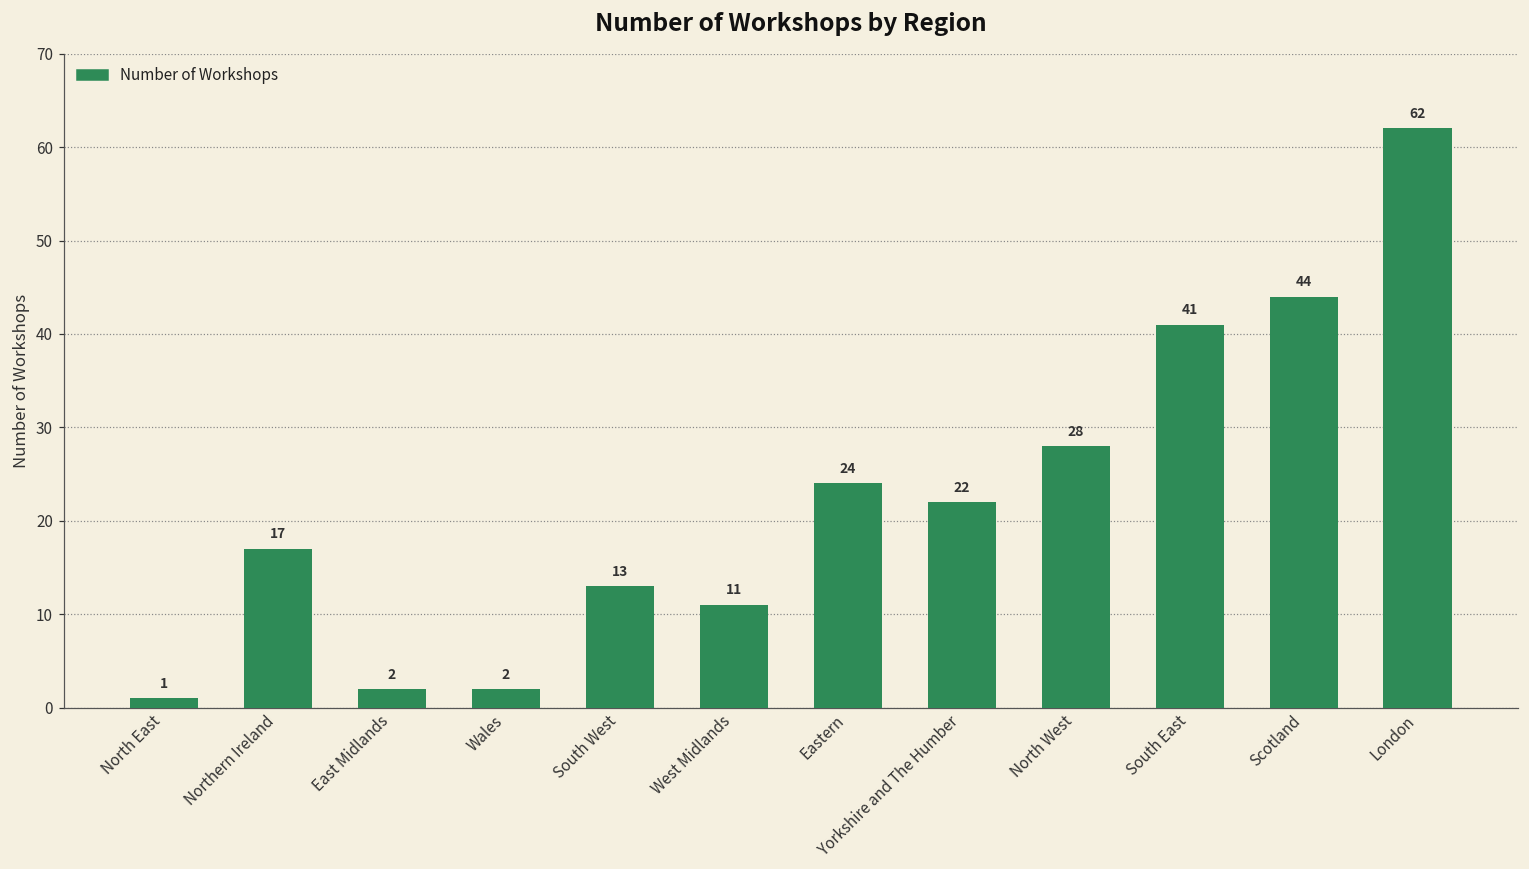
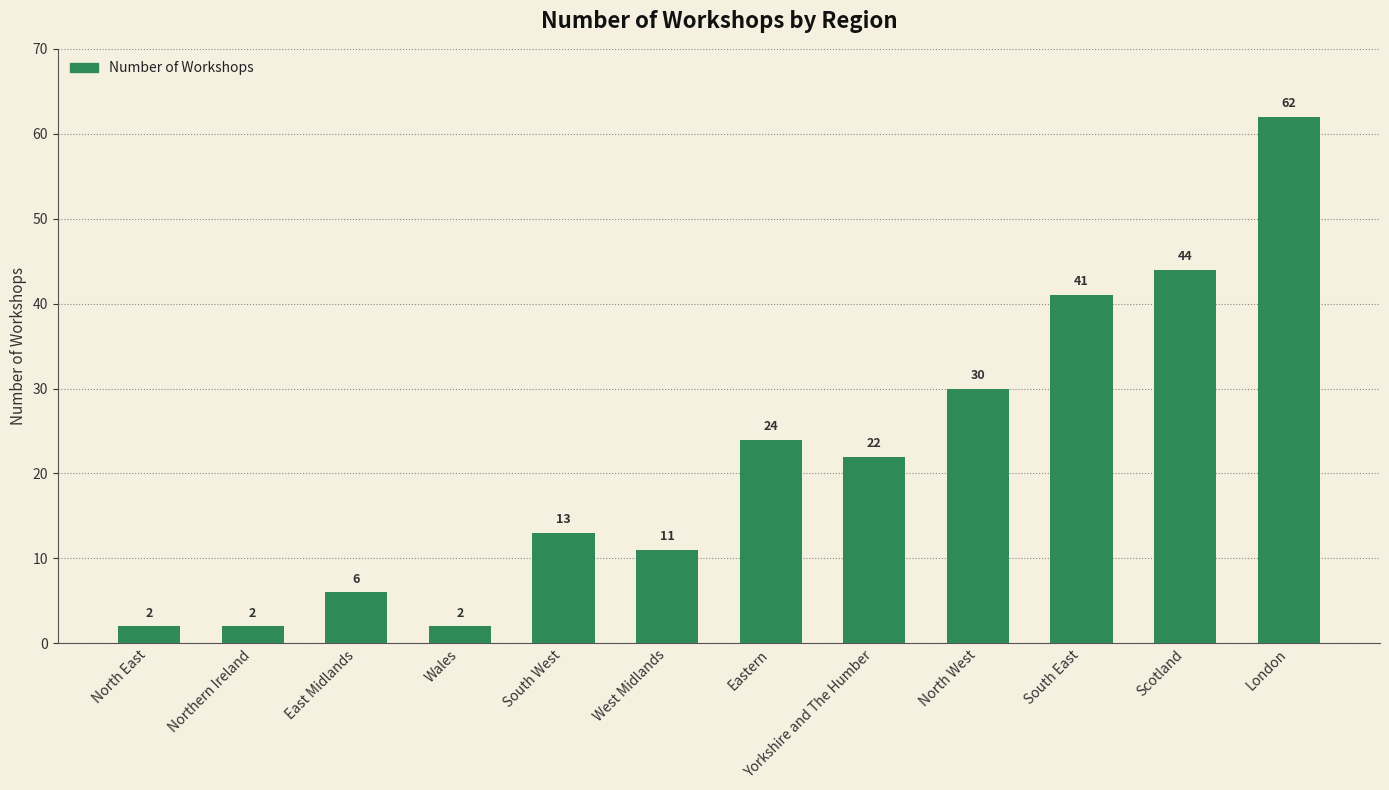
  {
-   "North East": 1,
-   "Northern Ireland": 17,
-   "East Midlands": 2,
+   "North East": 2,
+   "Northern Ireland": 2,
+   "East Midlands": 6,
    "Wales": 2,
    "South West": 13,
    "West Midlands": 11,
    "Eastern": 24,
    "Yorkshire and The Humber": 22,
-   "North West": 28,
+   "North West": 30,
    "South East": 41,
    "Scotland": 44,
    "London": 62
  }
